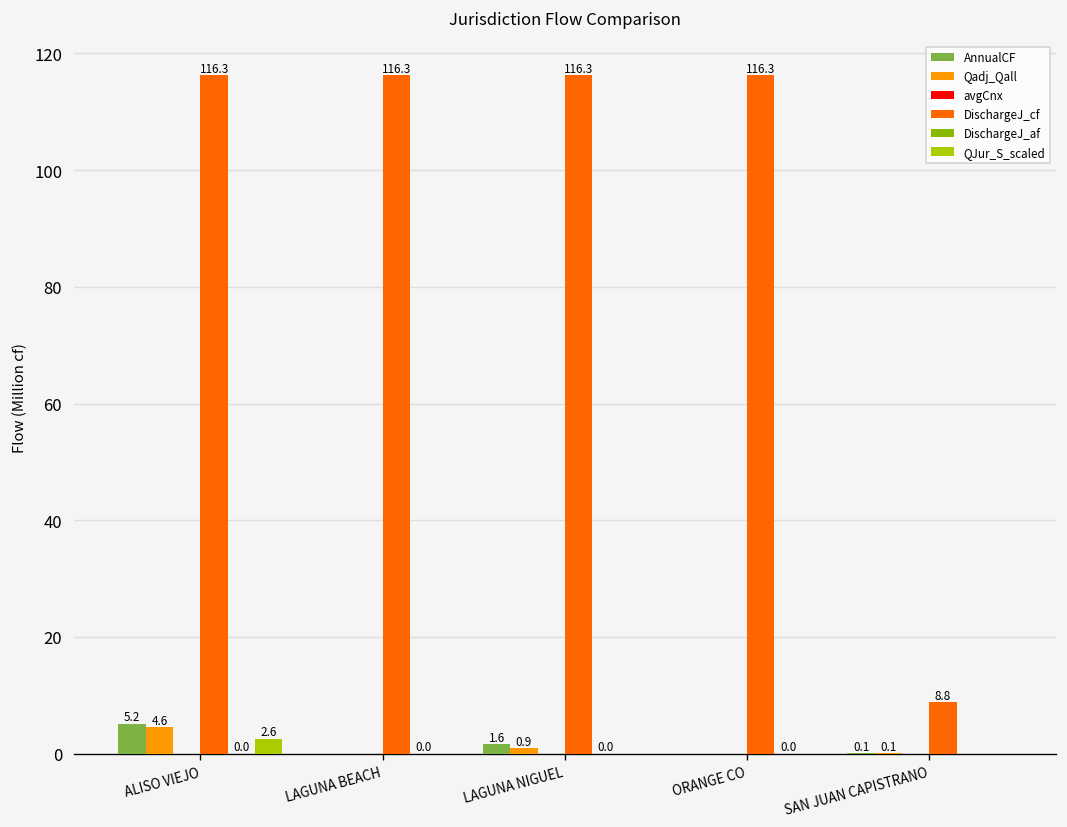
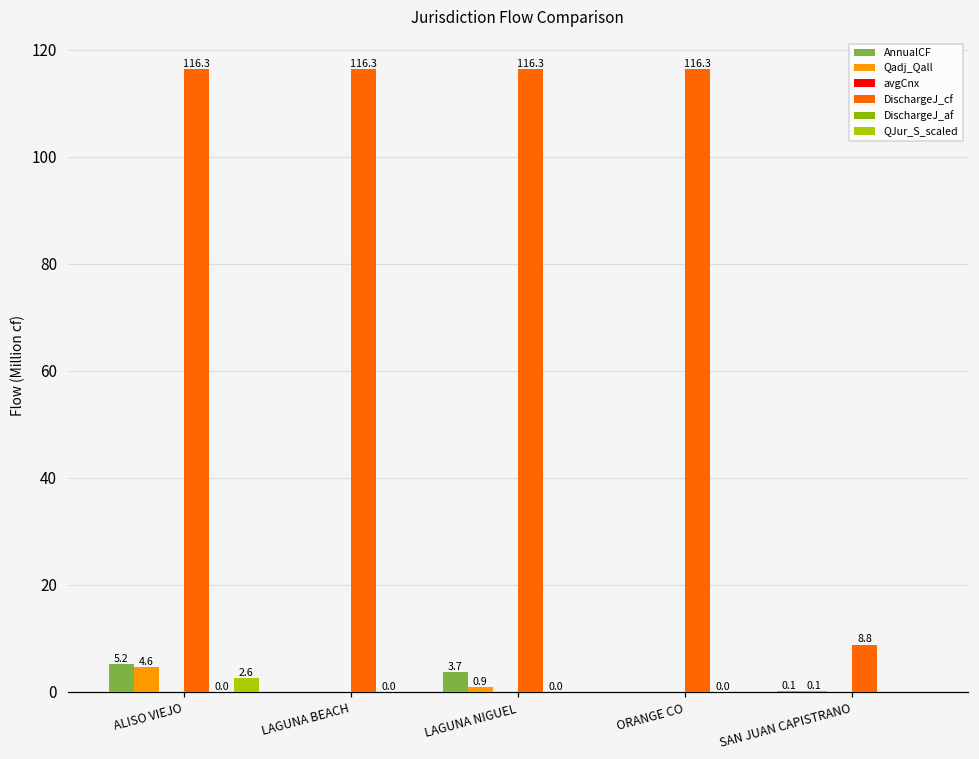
  {
    "AnnualCF": {
      "ALISO VIEJO": 5.2,
-     "LAGUNA NIGUEL": 1.6,
+     "LAGUNA NIGUEL": 3.7,
      "SAN JUAN CAPISTRANO": 0.1
    }
  }
